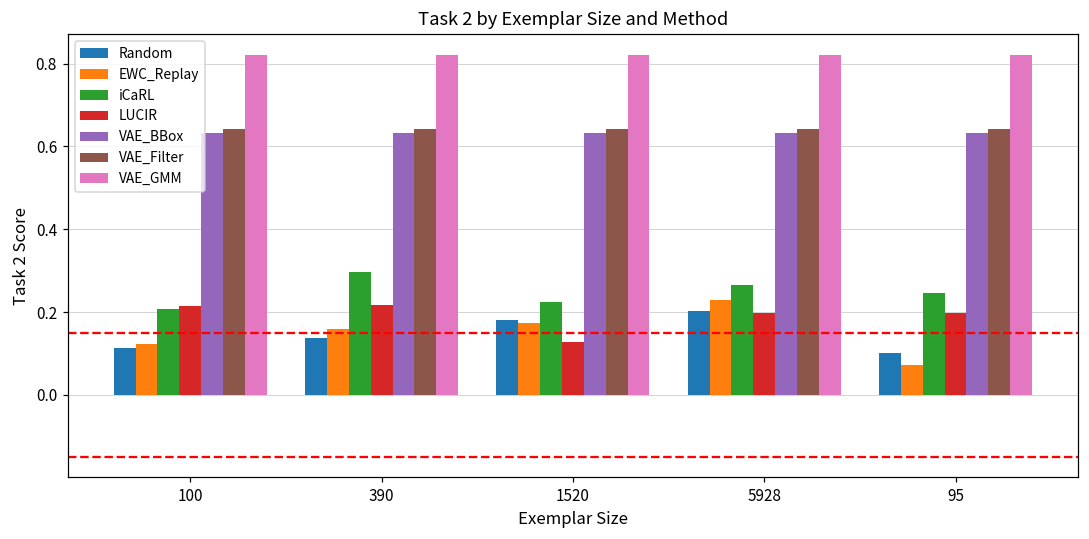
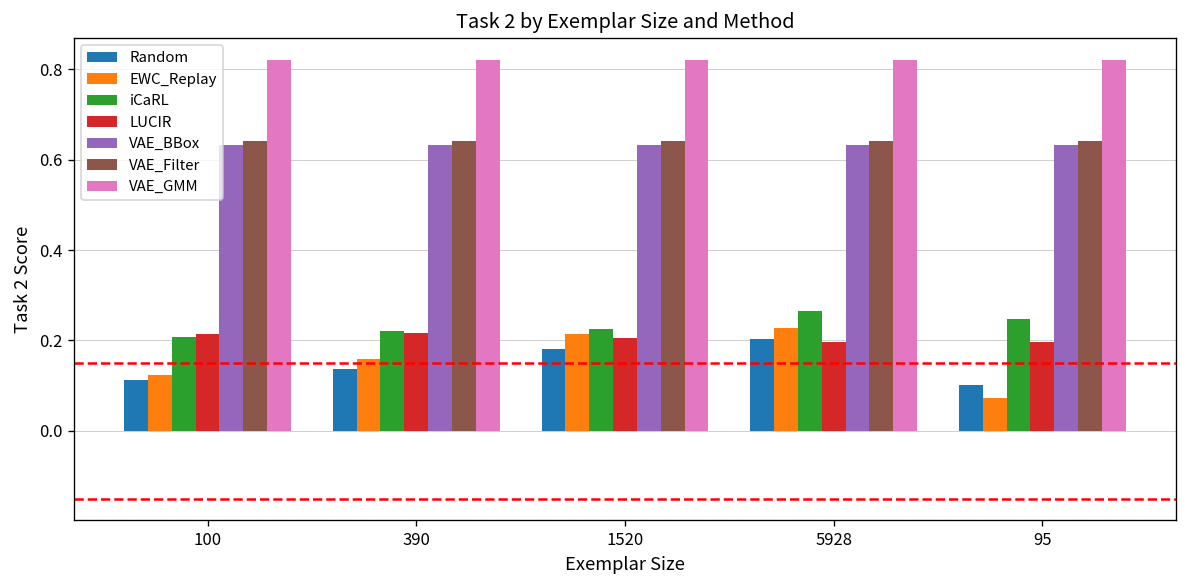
  {
    "Random": {
      "100": 0.11,
      "390": 0.14,
      "1520": 0.18,
      "5928": 0.20,
      "95": 0.10
    },
    "EWC_Replay": {
      "100": 0.12,
      "390": 0.16,
-     "1520": 0.17,
+     "1520": 0.21,
      "5928": 0.23,
      "95": 0.07
    },
    "iCaRL": {
      "100": 0.21,
-     "390": 0.30,
+     "390": 0.22,
      "1520": 0.22,
      "5928": 0.27,
      "95": 0.25
    },
    "LUCIR": {
      "100": 0.21,
      "390": 0.22,
-     "1520": 0.13,
+     "1520": 0.20,
      "5928": 0.20,
      "95": 0.20
    },
    "VAE_BBox": {
      "100": 0.63,
      "390": 0.63,
      "1520": 0.63,
      "5928": 0.63,
      "95": 0.63
    },
    "VAE_Filter": {
      "100": 0.64,
      "390": 0.64,
      "1520": 0.64,
      "5928": 0.64,
      "95": 0.64
    },
    "VAE_GMM": {
      "100": 0.82,
      "390": 0.82,
      "1520": 0.82,
      "5928": 0.82,
      "95": 0.82
    }
  }
